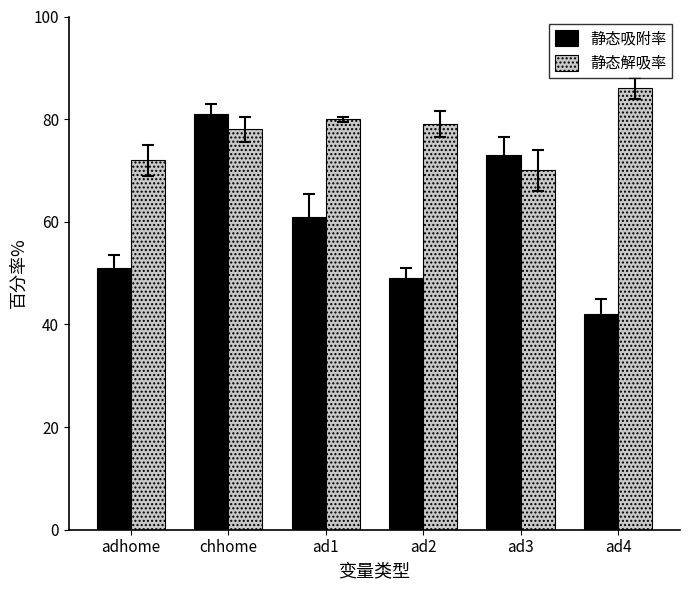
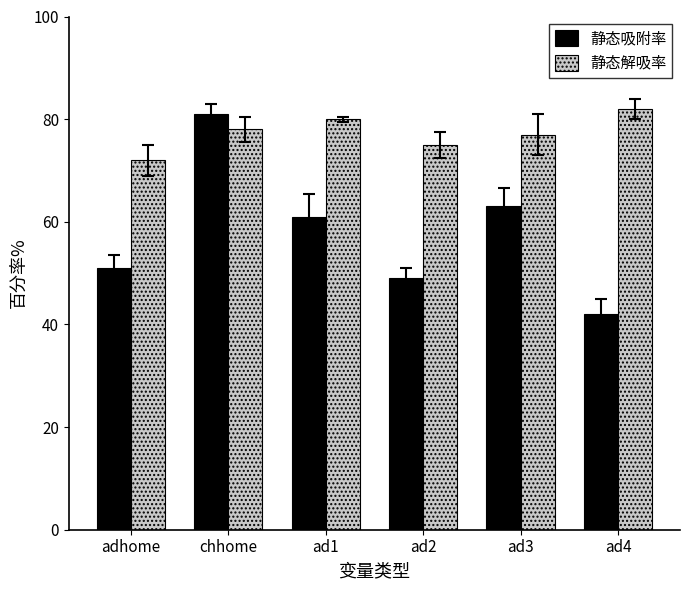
  {
    "静态吸附率": {
      "adhome": 51,
      "chhome": 81,
      "ad1": 61,
      "ad2": 49,
-     "ad3": 73,
+     "ad3": 63,
      "ad4": 42
    },
    "静态解吸率": {
      "adhome": 72,
      "chhome": 78,
      "ad1": 80,
-     "ad2": 79,
-     "ad3": 70,
-     "ad4": 86
+     "ad2": 75,
+     "ad3": 77,
+     "ad4": 82
    }
  }
